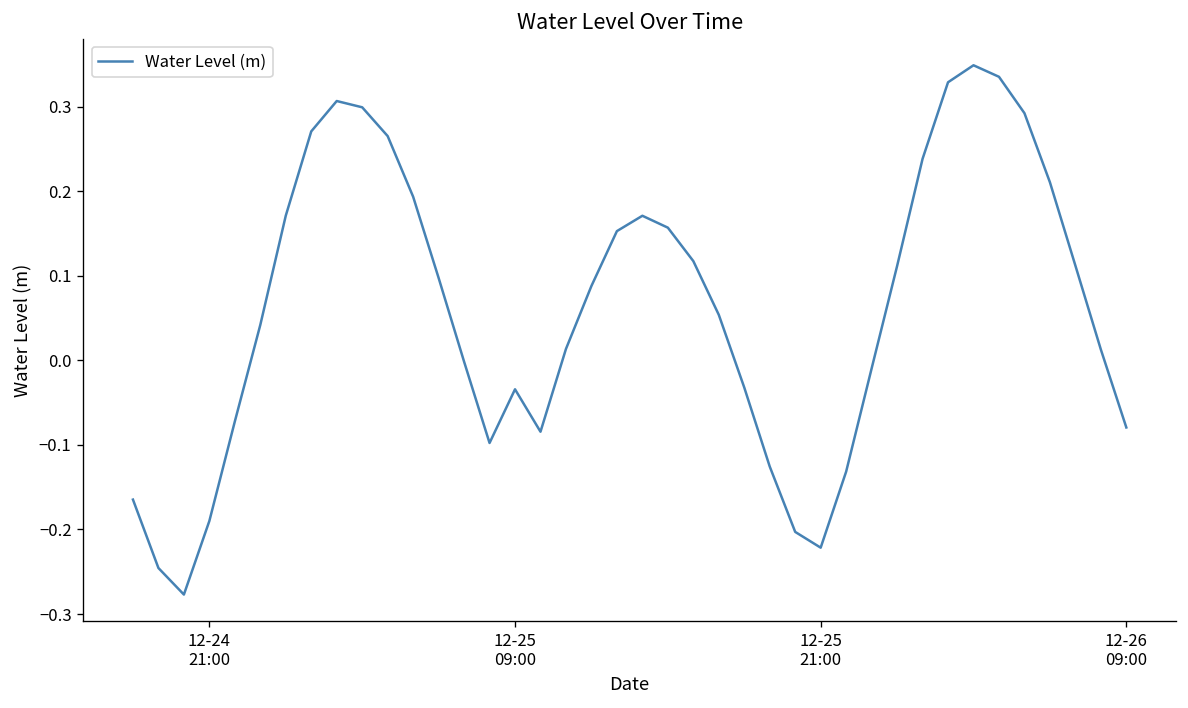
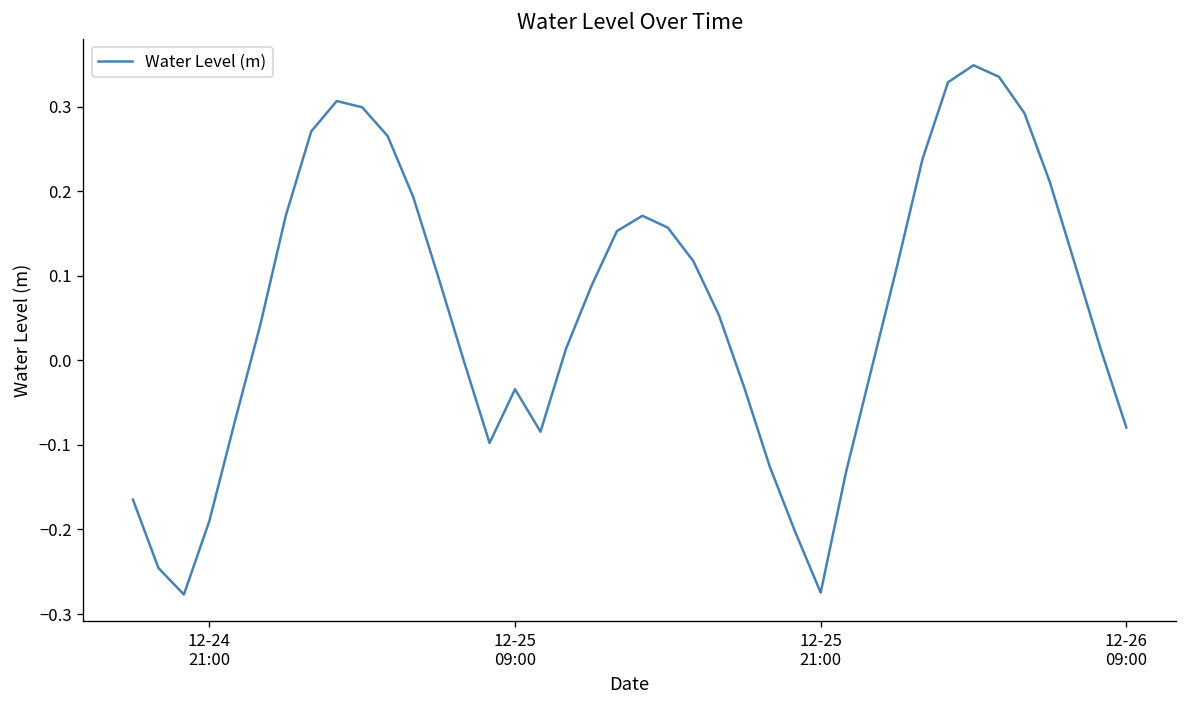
  {
    "12-24 21:00": -0.19,
    "12-25 09:00": -0.03,
-   "12-25 21:00": -0.22,
+   "12-25 21:00": -0.27,
    "12-26 09:00": -0.08
  }
